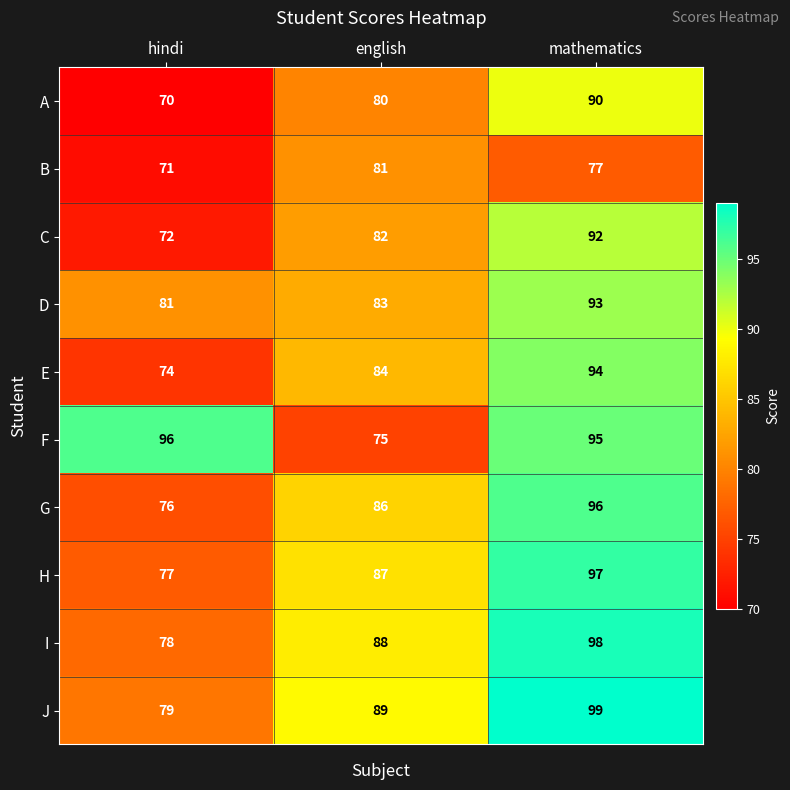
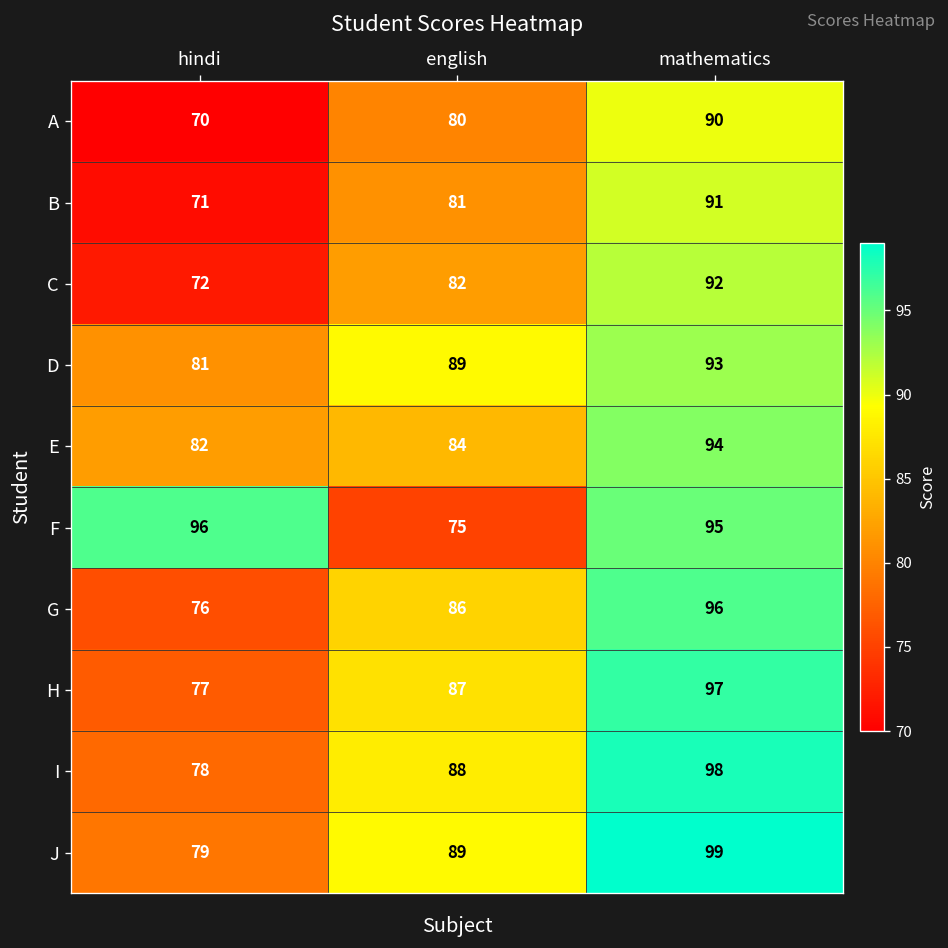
  {
    "A": {
      "hindi": 70,
      "english": 80,
      "mathematics": 90
    },
    "B": {
      "hindi": 71,
      "english": 81,
-     "mathematics": 77
+     "mathematics": 91
    },
    "C": {
      "hindi": 72,
      "english": 82,
      "mathematics": 92
    },
    "D": {
      "hindi": 81,
-     "english": 83,
+     "english": 89,
      "mathematics": 93
    },
    "E": {
-     "hindi": 74,
+     "hindi": 82,
      "english": 84,
      "mathematics": 94
    },
    "F": {
      "hindi": 96,
      "english": 75,
      "mathematics": 95
    },
    "G": {
      "hindi": 76,
      "english": 86,
      "mathematics": 96
    },
    "H": {
      "hindi": 77,
      "english": 87,
      "mathematics": 97
    },
    "I": {
      "hindi": 78,
      "english": 88,
      "mathematics": 98
    },
    "J": {
      "hindi": 79,
      "english": 89,
      "mathematics": 99
    }
  }
